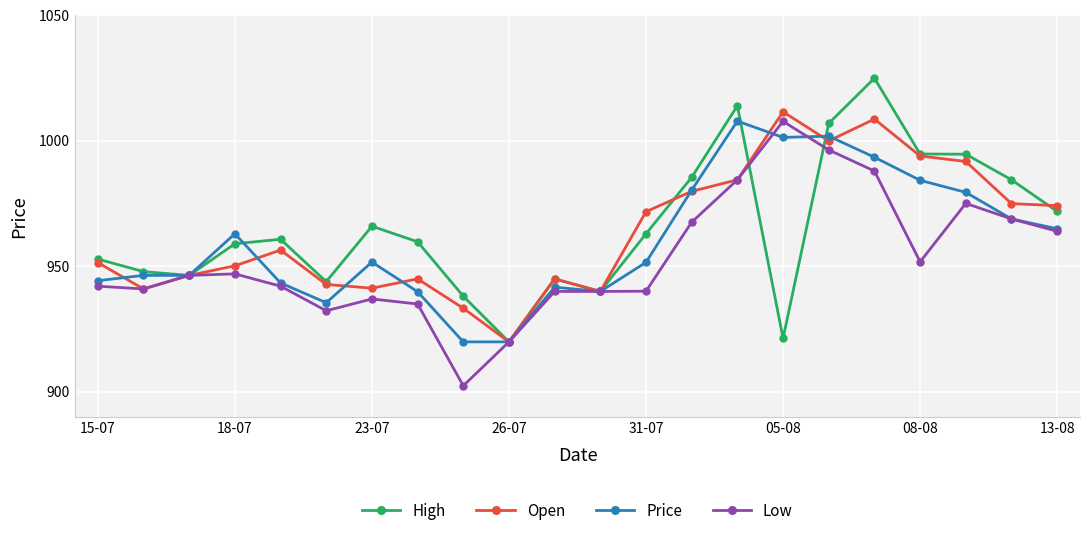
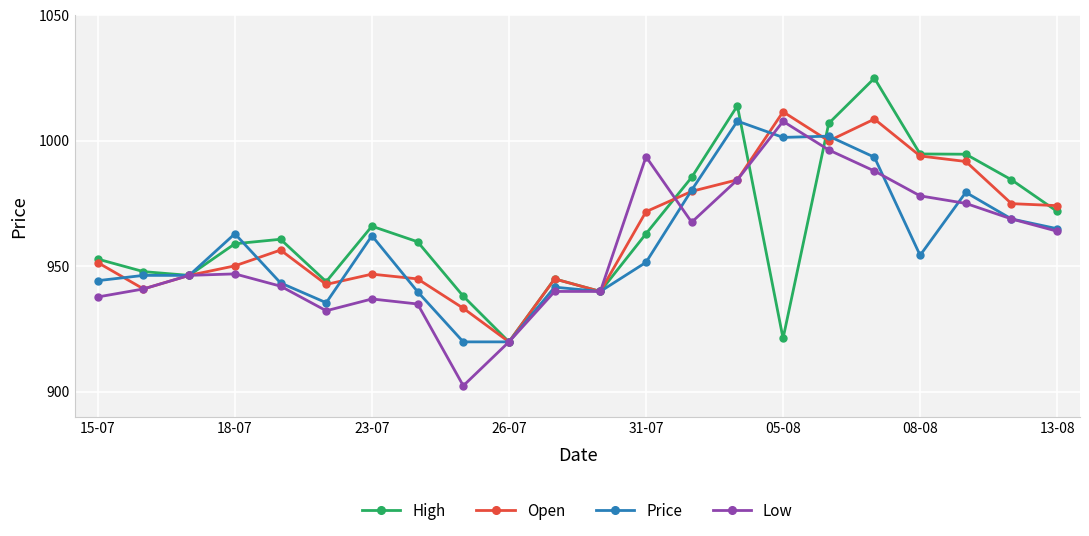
  {
    "High": {
      "15-07": 953,
      "18-07": 959,
      "23-07": 966,
      "31-07": 963,
      "05-08": 921,
      "13-08": 972
    },
    "Open": {
      "15-07": 952,
      "18-07": 950,
-     "23-07": 941,
+     "23-07": 947,
      "31-07": 972,
      "05-08": 1012,
      "13-08": 974
    },
    "Price": {
      "15-07": 944,
      "18-07": 963,
-     "23-07": 952,
+     "23-07": 962,
      "31-07": 952,
      "05-08": 1001,
-     "08-08": 984,
+     "08-08": 954,
      "13-08": 965
    },
    "Low": {
-     "15-07": 942,
+     "15-07": 938,
      "18-07": 947,
      "23-07": 937,
-     "31-07": 940,
+     "31-07": 994,
      "05-08": 1008,
-     "08-08": 952,
+     "08-08": 978,
      "13-08": 964
    }
  }
